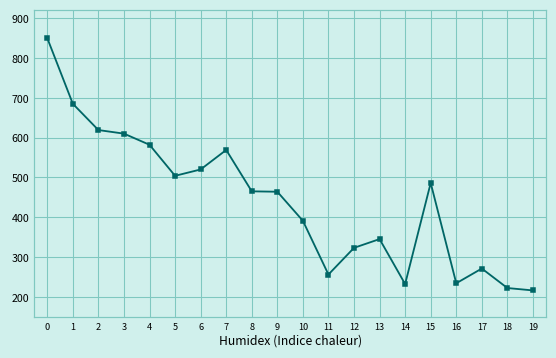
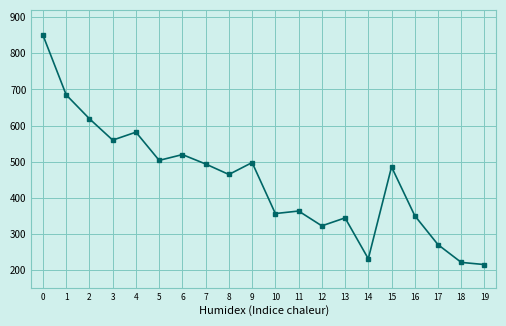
  {
    "0": 850,
    "1": 690,
    "2": 620,
-   "3": 610,
+   "3": 560,
    "4": 580,
    "5": 500,
    "6": 520,
-   "7": 570,
+   "7": 490,
    "8": 470,
-   "9": 460,
-   "10": 390,
-   "11": 260,
+   "9": 500,
+   "10": 360,
+   "11": 360,
    "12": 320,
    "13": 350,
    "14": 230,
    "15": 490,
-   "16": 230,
+   "16": 350,
    "17": 270,
    "18": 220,
    "19": 220
  }
